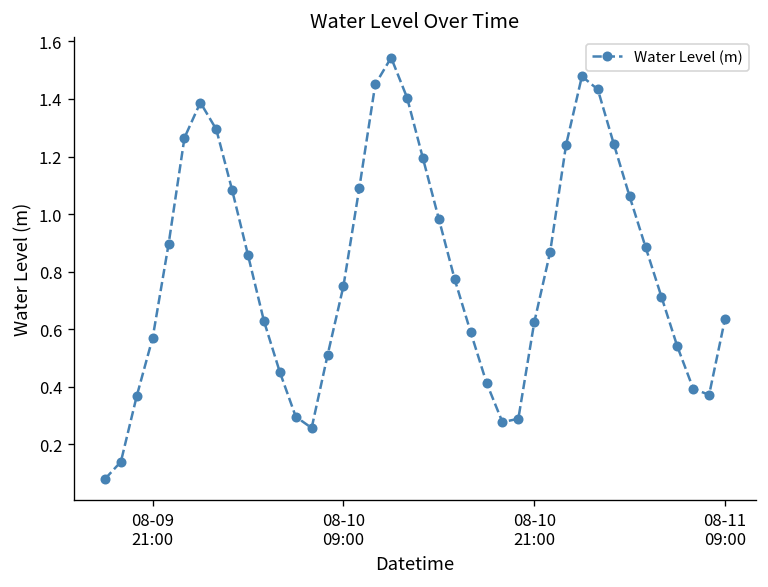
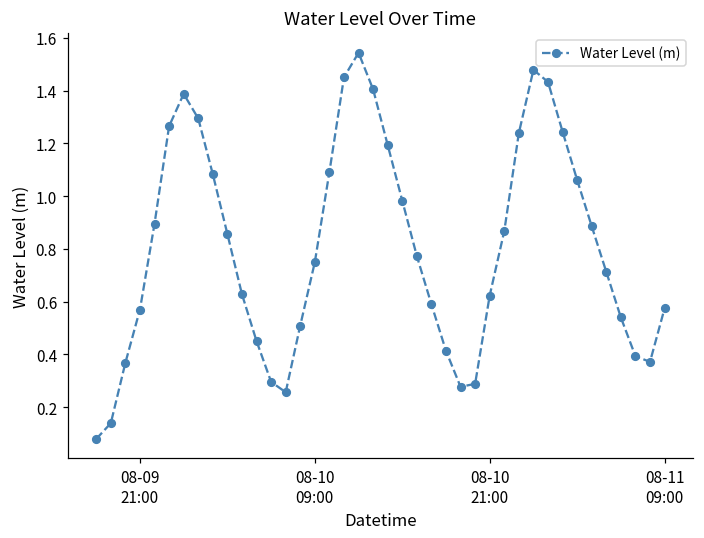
  {
    "08-09 21:00": 0.57,
    "08-10 09:00": 0.75,
    "08-10 21:00": 0.62,
-   "08-11 09:00": 0.64
+   "08-11 09:00": 0.57
  }
